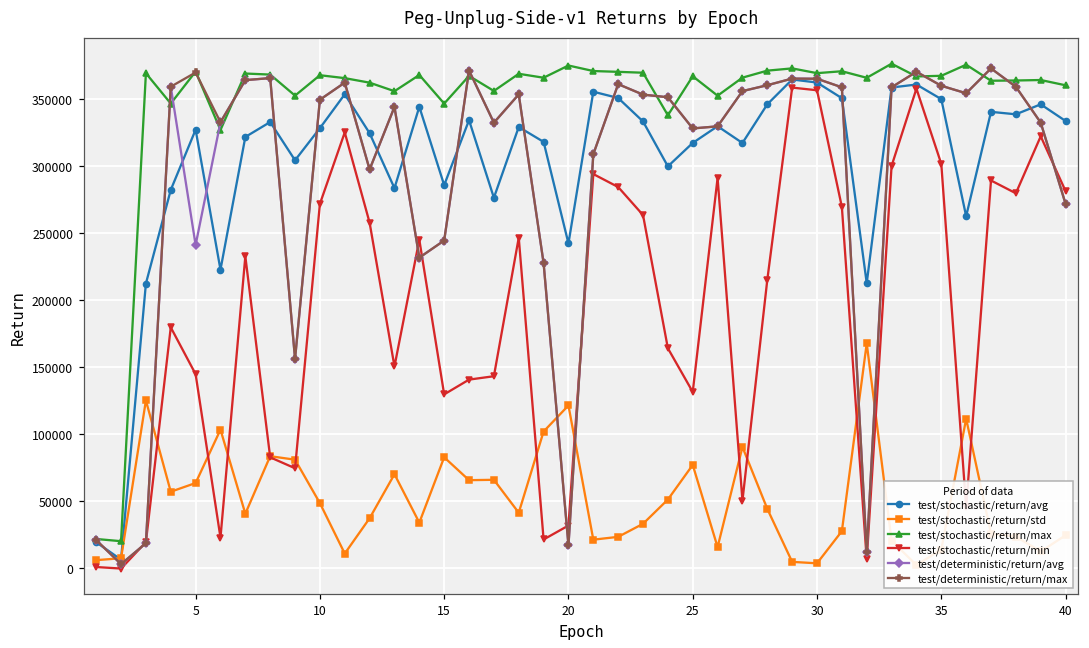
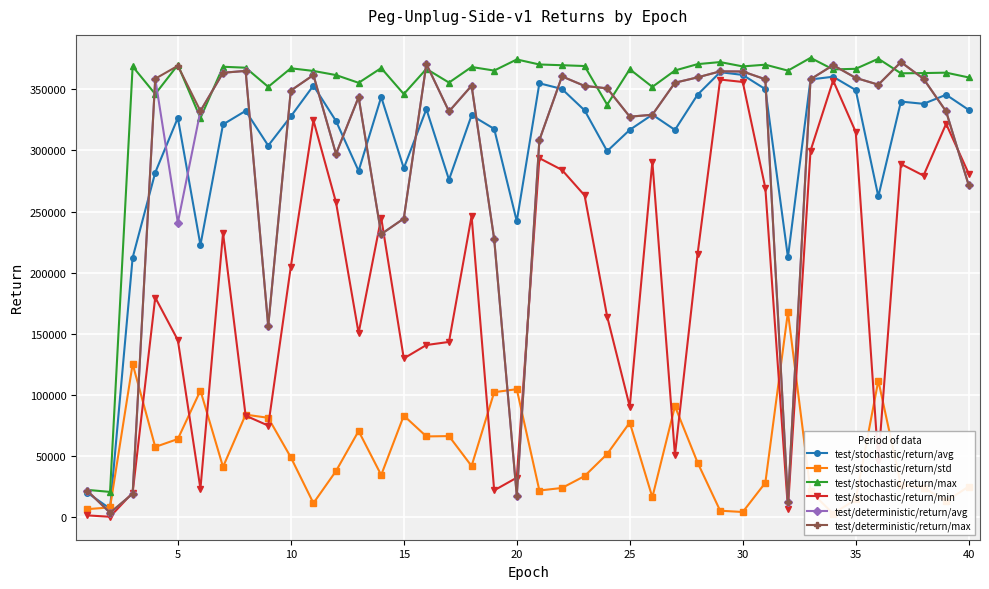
  {
    "test/stochastic/return/avg": {
      "5": 327000,
      "10": 328000,
      "15": 285000,
      "20": 242000,
      "25": 317000,
      "30": 362000,
      "35": 350000,
      "40": 333000
    },
    "test/stochastic/return/std": {
      "5": 64000,
      "10": 49000,
      "15": 83000,
-     "20": 121000,
+     "20": 104000,
      "25": 77000,
      "30": 4000
    },
    "test/stochastic/return/max": {
      "10": 367000,
      "15": 346000,
      "20": 375000,
      "25": 367000,
      "30": 369000,
      "35": 367000,
      "40": 360000
    },
    "test/stochastic/return/min": {
      "5": 145000,
-     "10": 272000,
+     "10": 205000,
      "15": 130000,
      "20": 32000,
-     "25": 131000,
+     "25": 90000,
      "30": 356000,
-     "35": 301000,
+     "35": 315000,
      "40": 281000
    },
    "test/deterministic/return/avg": {
      "5": 241000
    }
  }
